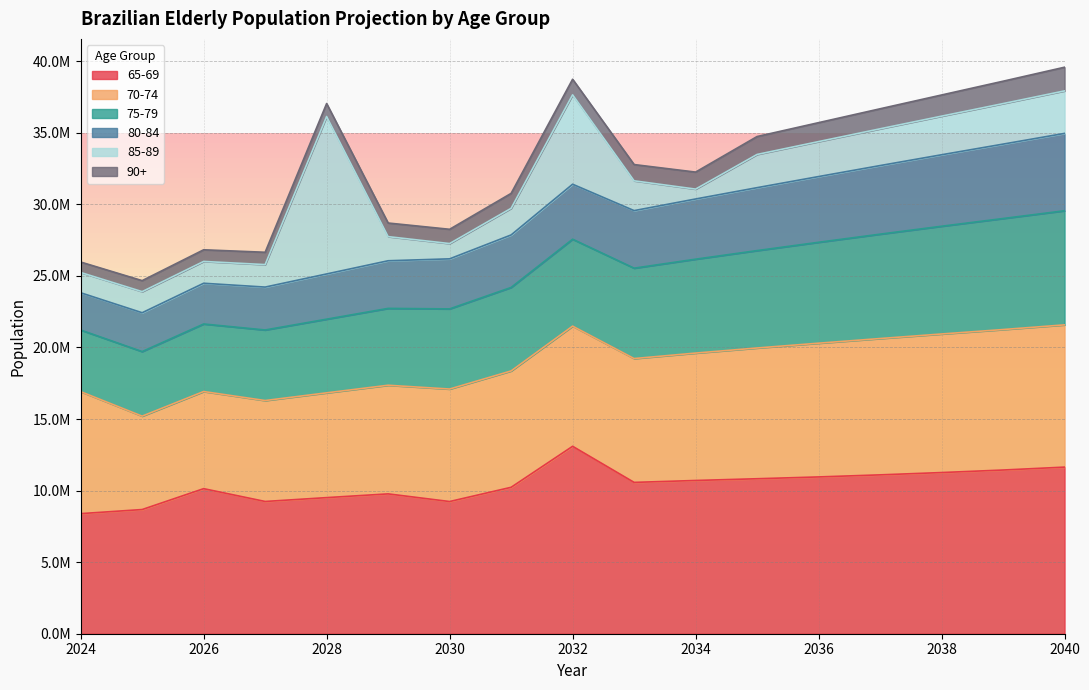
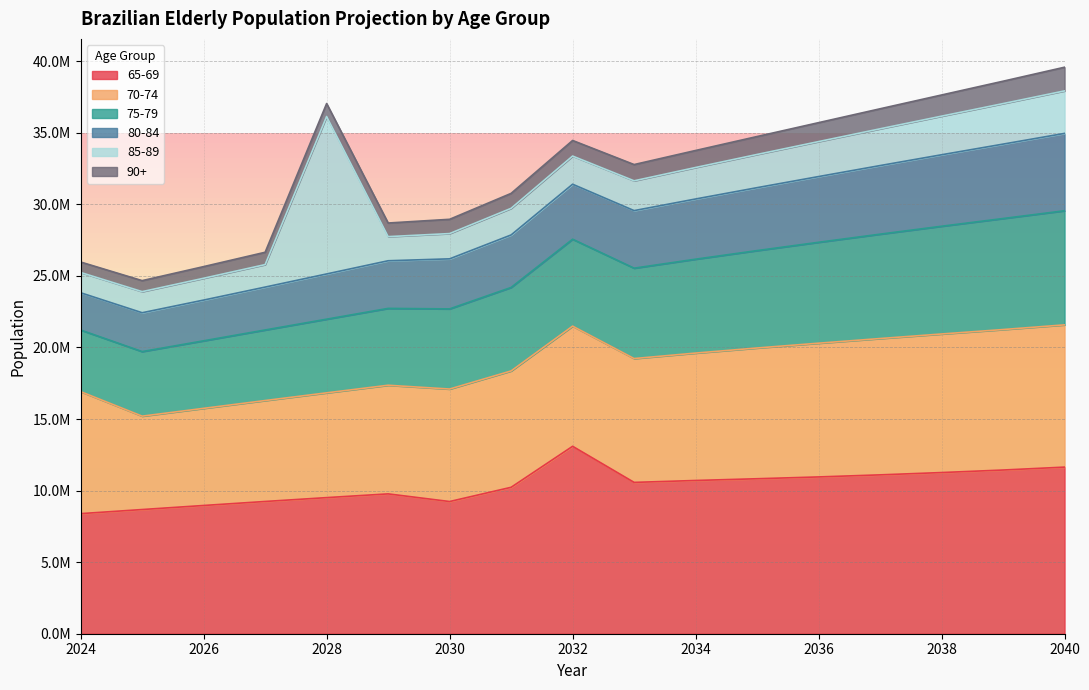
  {
    "65-69": {
      "2024": 8400000,
-     "2026": 10100000,
+     "2026": 9000000,
      "2028": 9500000,
      "2030": 9200000,
      "2032": 13100000,
      "2034": 10700000,
      "2036": 11000000,
      "2038": 11300000,
      "2040": 11600000
    },
    "70-74": {
      "2024": 8500000,
      "2026": 6800000,
      "2028": 7300000,
      "2030": 7900000,
      "2032": 8400000,
      "2034": 8900000,
      "2036": 9300000,
      "2038": 9700000,
      "2040": 9900000
    },
    "85-89": {
      "2024": 1400000,
      "2026": 1500000,
      "2028": 11000000,
-     "2030": 1100000,
-     "2032": 6200000,
-     "2034": 700000,
+     "2030": 1800000,
+     "2032": 2000000,
+     "2034": 2200000,
      "2036": 2400000,
      "2038": 2700000,
      "2040": 3000000
    }
  }
